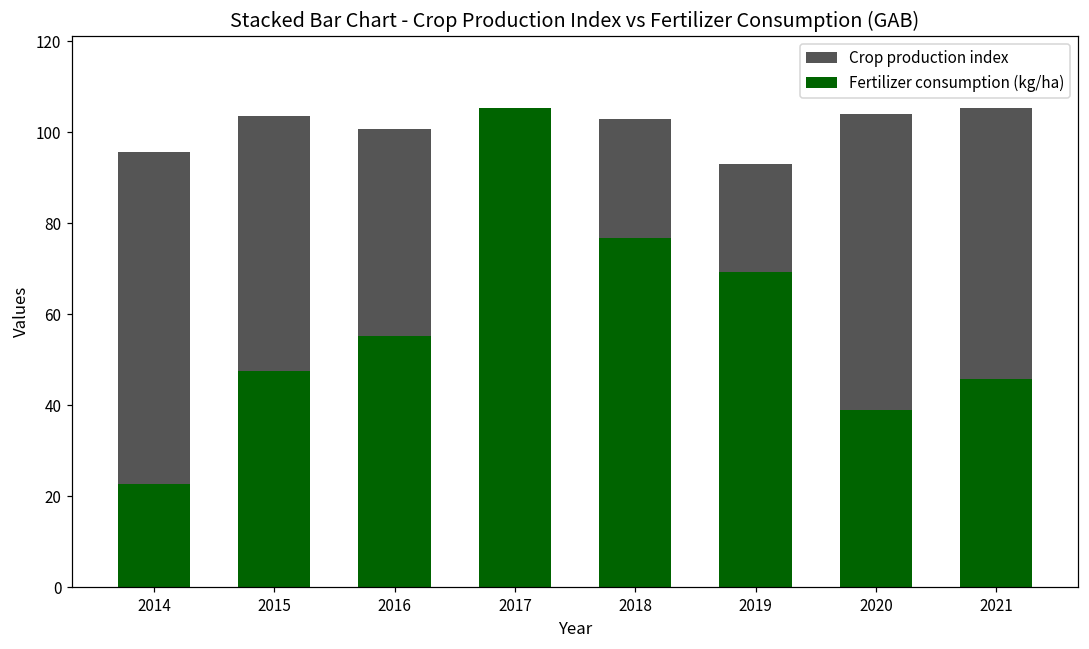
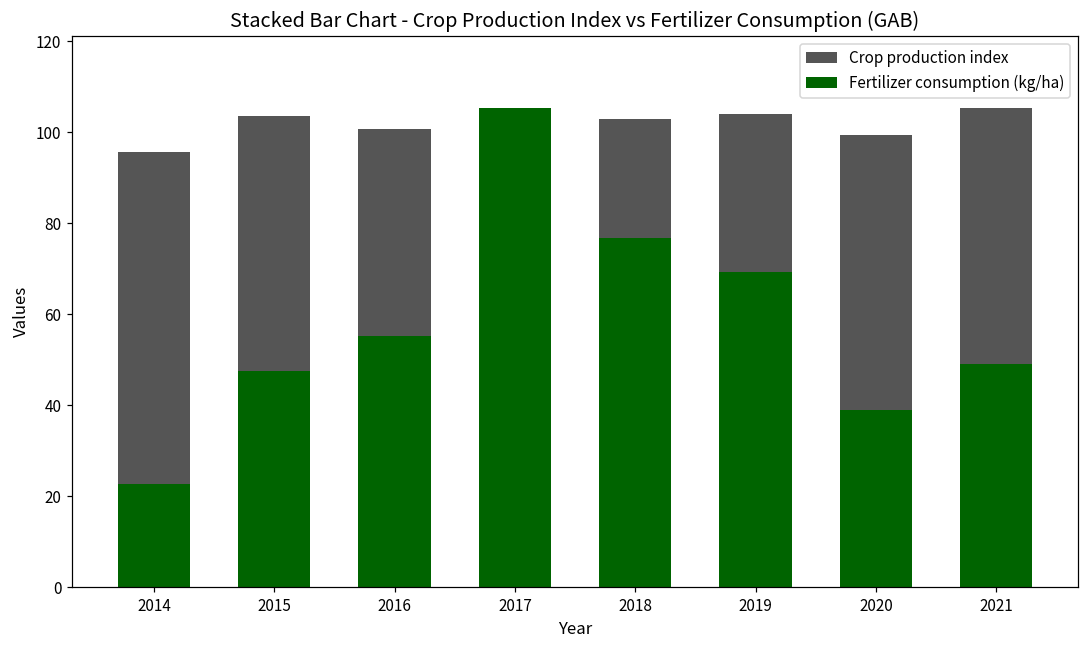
  {
    "Crop production index": {
      "2014": 96,
      "2015": 104,
      "2016": 101,
      "2018": 103,
-     "2019": 93,
-     "2020": 104,
+     "2019": 104,
+     "2020": 99,
      "2021": 105
    },
    "Fertilizer consumption (kg/ha)": {
      "2017": 105,
-     "2021": 46
+     "2021": 49
    }
  }
